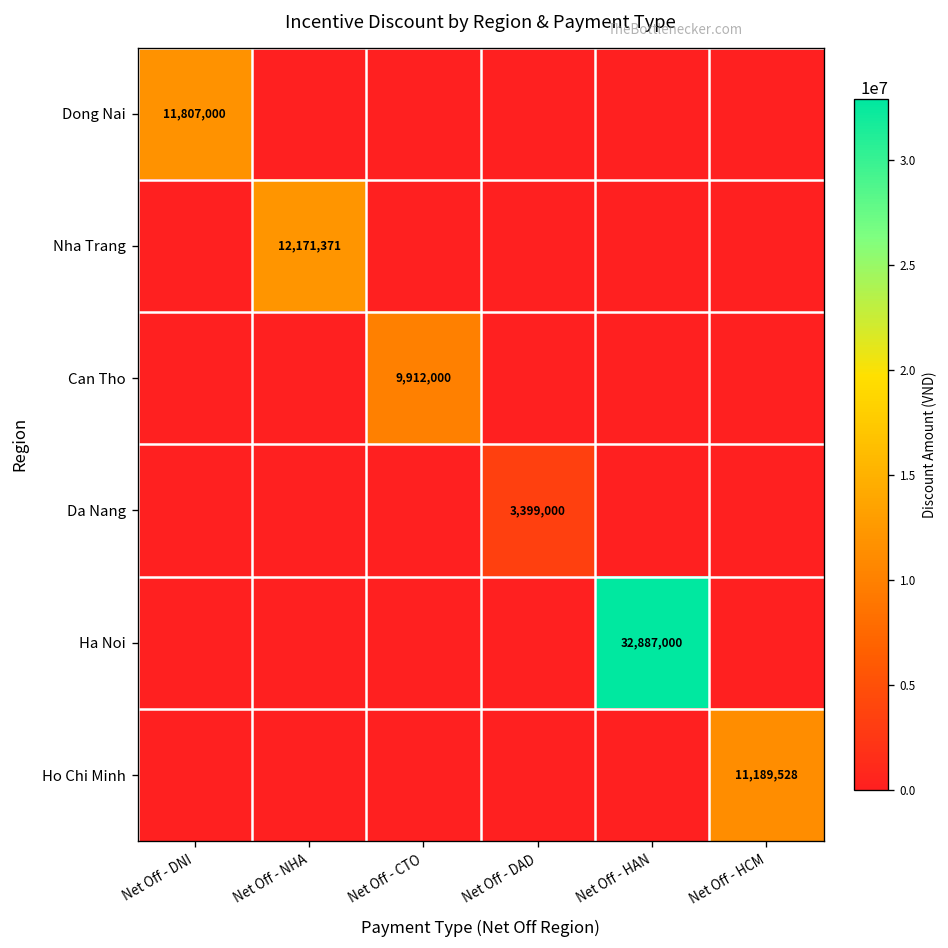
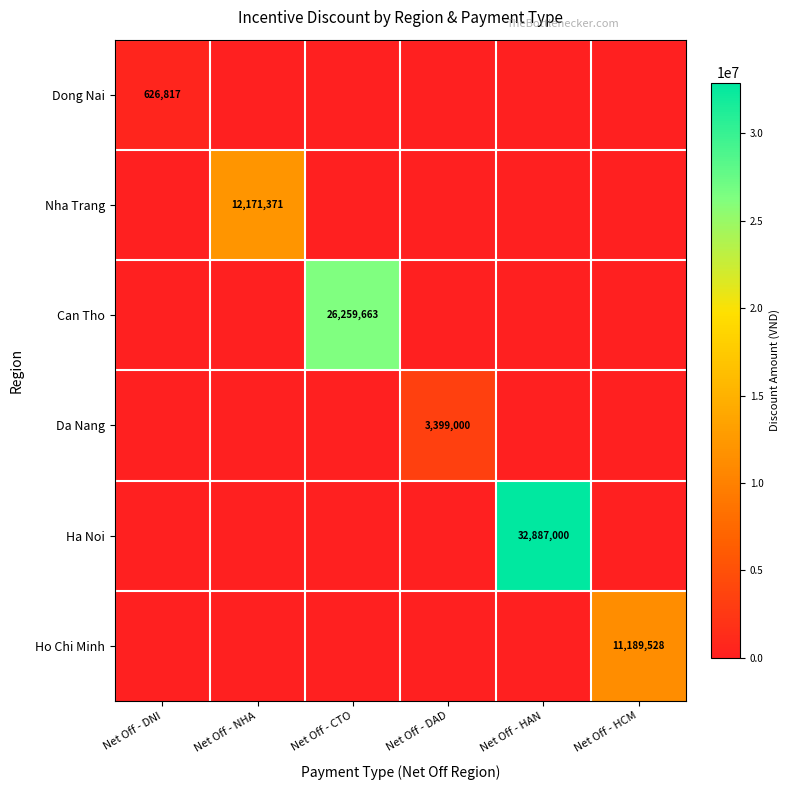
  {
    "Dong Nai": {
-     "Net Off - DNI": "11,807,000"
+     "Net Off - DNI": "626,817"
    },
    "Nha Trang": {
      "Net Off - NHA": "12,171,371"
    },
    "Can Tho": {
-     "Net Off - CTO": "9,912,000"
+     "Net Off - CTO": "26,259,663"
    },
    "Da Nang": {
      "Net Off - DAD": "3,399,000"
    },
    "Ha Noi": {
      "Net Off - HAN": "32,887,000"
    },
    "Ho Chi Minh": {
      "Net Off - HCM": "11,189,528"
    }
  }
